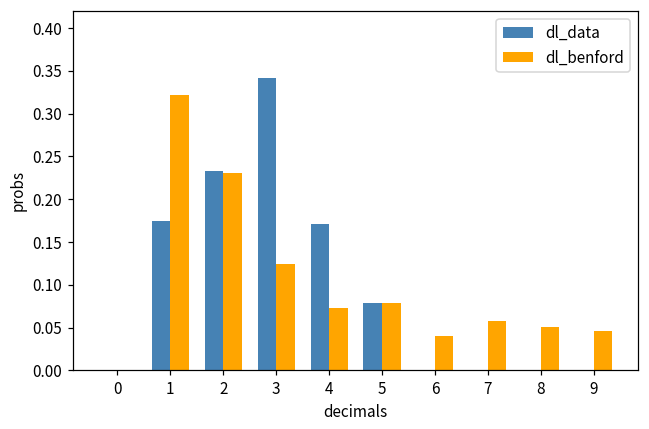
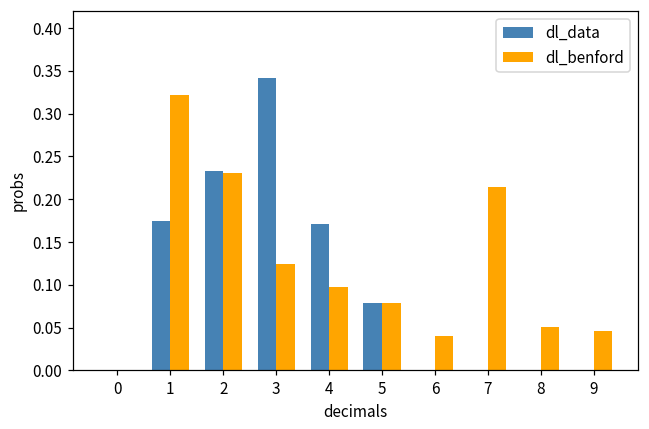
  {
    "dl_data": {
      "0": 0.00,
      "1": 0.18,
      "2": 0.23,
      "3": 0.34,
      "4": 0.17,
      "5": 0.08,
      "6": 0.00,
      "7": 0.00,
      "8": 0.00,
      "9": 0.00
    },
    "dl_benford": {
      "0": 0.00,
      "1": 0.32,
      "2": 0.23,
      "3": 0.12,
-     "4": 0.07,
+     "4": 0.10,
      "5": 0.08,
      "6": 0.04,
-     "7": 0.06,
+     "7": 0.21,
      "8": 0.05,
      "9": 0.05
    }
  }
